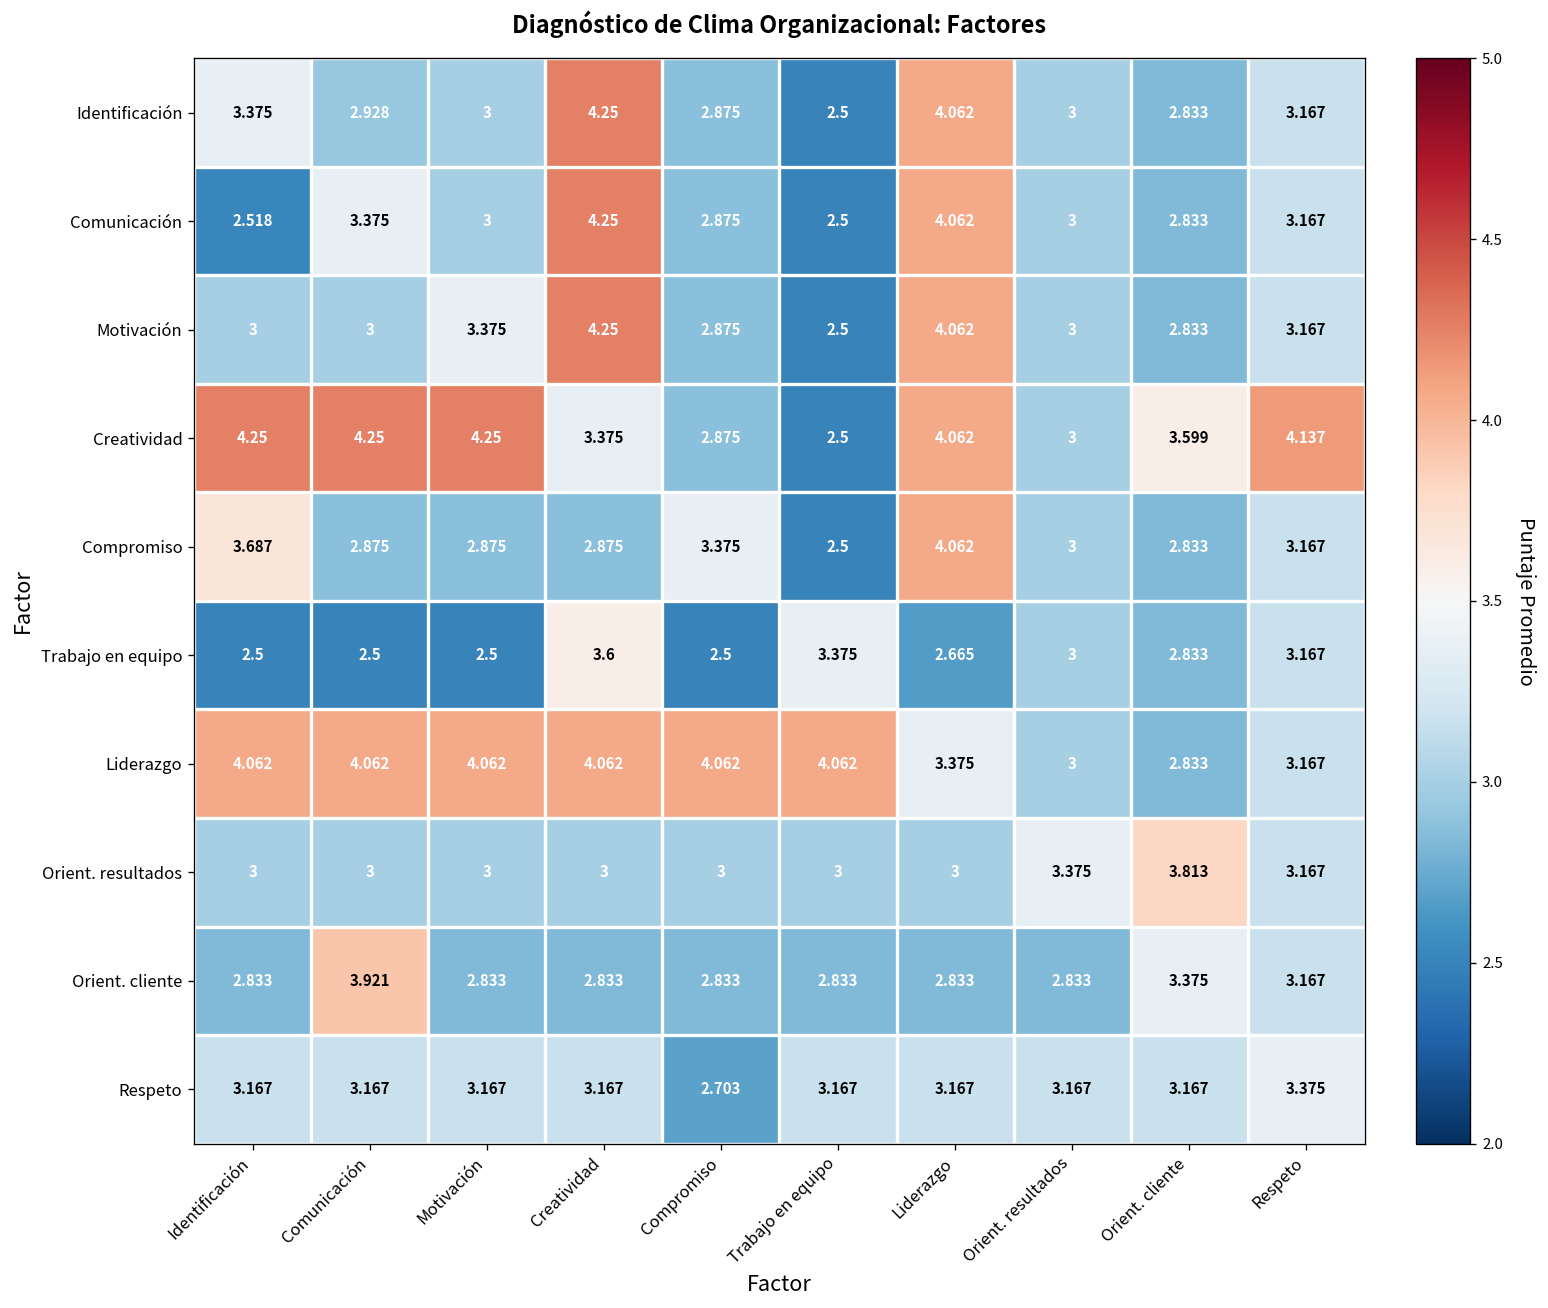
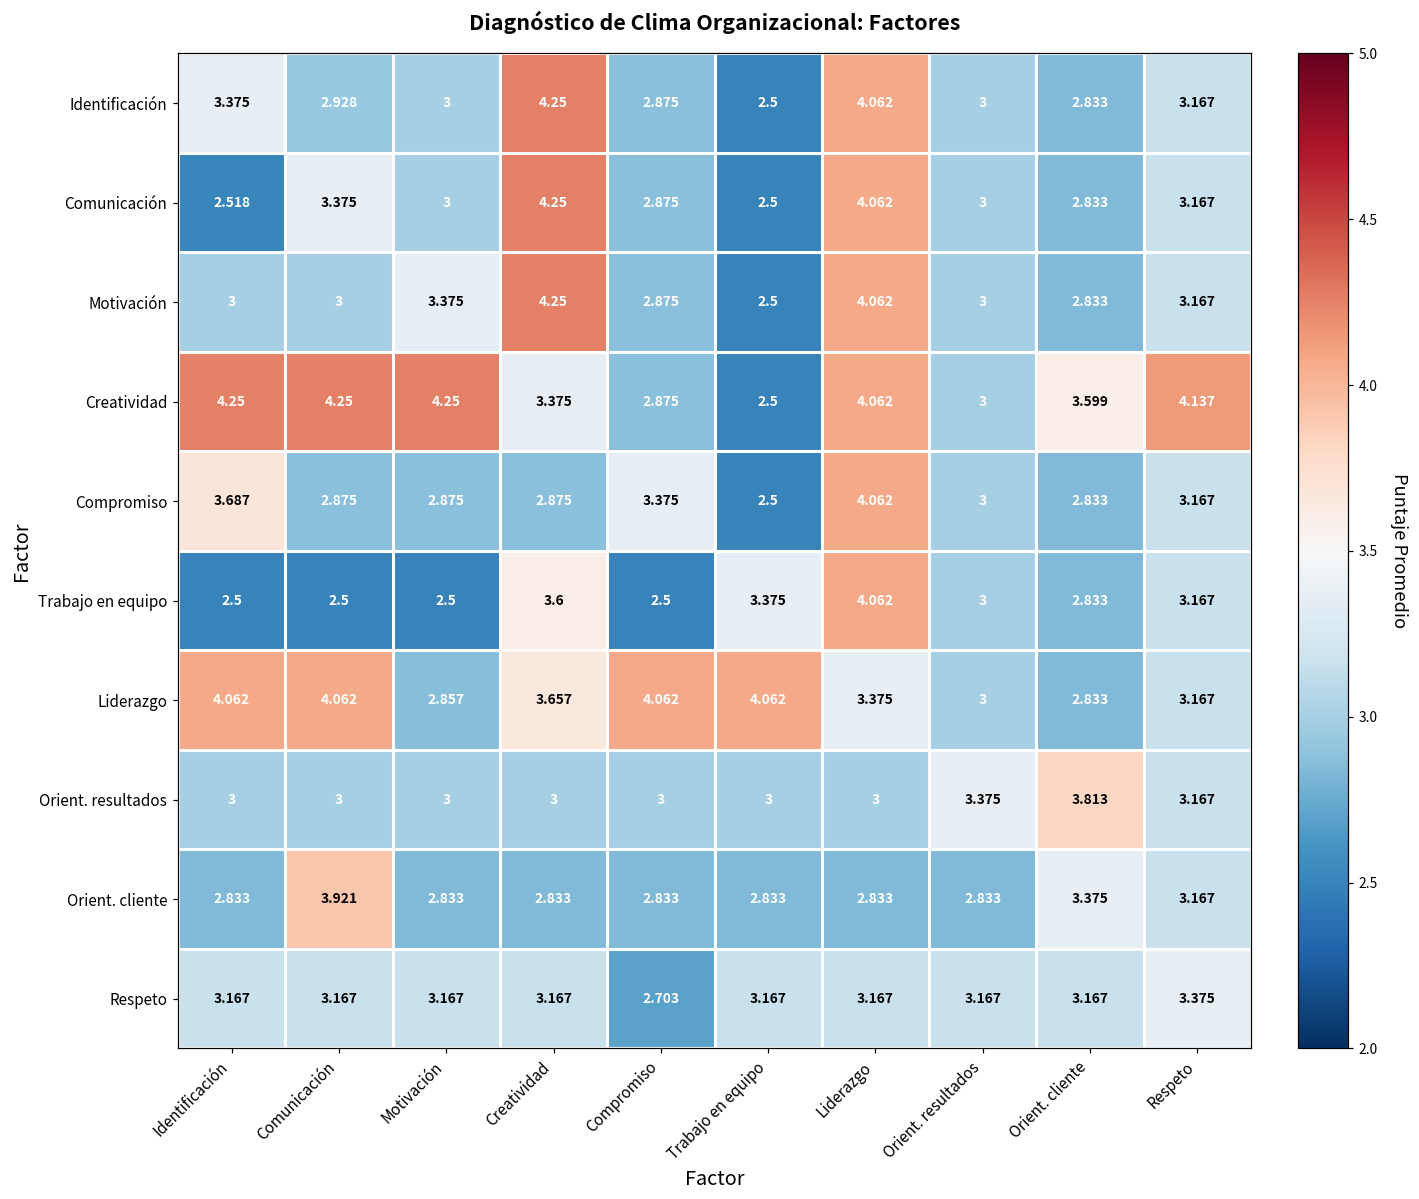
  {
    "Identificación": {
      "Identificación": 3.375,
      "Comunicación": 2.928,
      "Motivación": 3,
      "Creatividad": 4.25,
      "Compromiso": 2.875,
      "Trabajo en equipo": 2.5,
      "Liderazgo": 4.062,
      "Orient. resultados": 3,
      "Orient. cliente": 2.833,
      "Respeto": 3.167
    },
    "Comunicación": {
      "Identificación": 2.518,
      "Comunicación": 3.375,
      "Motivación": 3,
      "Creatividad": 4.25,
      "Compromiso": 2.875,
      "Trabajo en equipo": 2.5,
      "Liderazgo": 4.062,
      "Orient. resultados": 3,
      "Orient. cliente": 2.833,
      "Respeto": 3.167
    },
    "Motivación": {
      "Identificación": 3,
      "Comunicación": 3,
      "Motivación": 3.375,
      "Creatividad": 4.25,
      "Compromiso": 2.875,
      "Trabajo en equipo": 2.5,
      "Liderazgo": 4.062,
      "Orient. resultados": 3,
      "Orient. cliente": 2.833,
      "Respeto": 3.167
    },
    "Creatividad": {
      "Identificación": 4.25,
      "Comunicación": 4.25,
      "Motivación": 4.25,
      "Creatividad": 3.375,
      "Compromiso": 2.875,
      "Trabajo en equipo": 2.5,
      "Liderazgo": 4.062,
      "Orient. resultados": 3,
      "Orient. cliente": 3.599,
      "Respeto": 4.137
    },
    "Compromiso": {
      "Identificación": 3.687,
      "Comunicación": 2.875,
      "Motivación": 2.875,
      "Creatividad": 2.875,
      "Compromiso": 3.375,
      "Trabajo en equipo": 2.5,
      "Liderazgo": 4.062,
      "Orient. resultados": 3,
      "Orient. cliente": 2.833,
      "Respeto": 3.167
    },
    "Trabajo en equipo": {
      "Identificación": 2.5,
      "Comunicación": 2.5,
      "Motivación": 2.5,
      "Creatividad": 3.6,
      "Compromiso": 2.5,
      "Trabajo en equipo": 3.375,
-     "Liderazgo": 2.665,
+     "Liderazgo": 4.062,
      "Orient. resultados": 3,
      "Orient. cliente": 2.833,
      "Respeto": 3.167
    },
    "Liderazgo": {
      "Identificación": 4.062,
      "Comunicación": 4.062,
-     "Motivación": 4.062,
-     "Creatividad": 4.062,
+     "Motivación": 2.857,
+     "Creatividad": 3.657,
      "Compromiso": 4.062,
      "Trabajo en equipo": 4.062,
      "Liderazgo": 3.375,
      "Orient. resultados": 3,
      "Orient. cliente": 2.833,
      "Respeto": 3.167
    },
    "Orient. resultados": {
      "Identificación": 3,
      "Comunicación": 3,
      "Motivación": 3,
      "Creatividad": 3,
      "Compromiso": 3,
      "Trabajo en equipo": 3,
      "Liderazgo": 3,
      "Orient. resultados": 3.375,
      "Orient. cliente": 3.813,
      "Respeto": 3.167
    },
    "Orient. cliente": {
      "Identificación": 2.833,
      "Comunicación": 3.921,
      "Motivación": 2.833,
      "Creatividad": 2.833,
      "Compromiso": 2.833,
      "Trabajo en equipo": 2.833,
      "Liderazgo": 2.833,
      "Orient. resultados": 2.833,
      "Orient. cliente": 3.375,
      "Respeto": 3.167
    },
    "Respeto": {
      "Identificación": 3.167,
      "Comunicación": 3.167,
      "Motivación": 3.167,
      "Creatividad": 3.167,
      "Compromiso": 2.703,
      "Trabajo en equipo": 3.167,
      "Liderazgo": 3.167,
      "Orient. resultados": 3.167,
      "Orient. cliente": 3.167,
      "Respeto": 3.375
    }
  }
